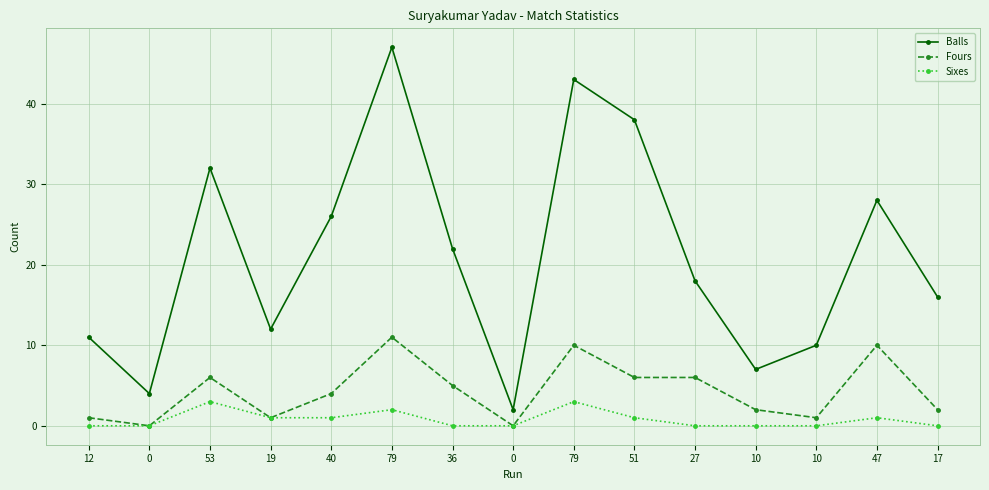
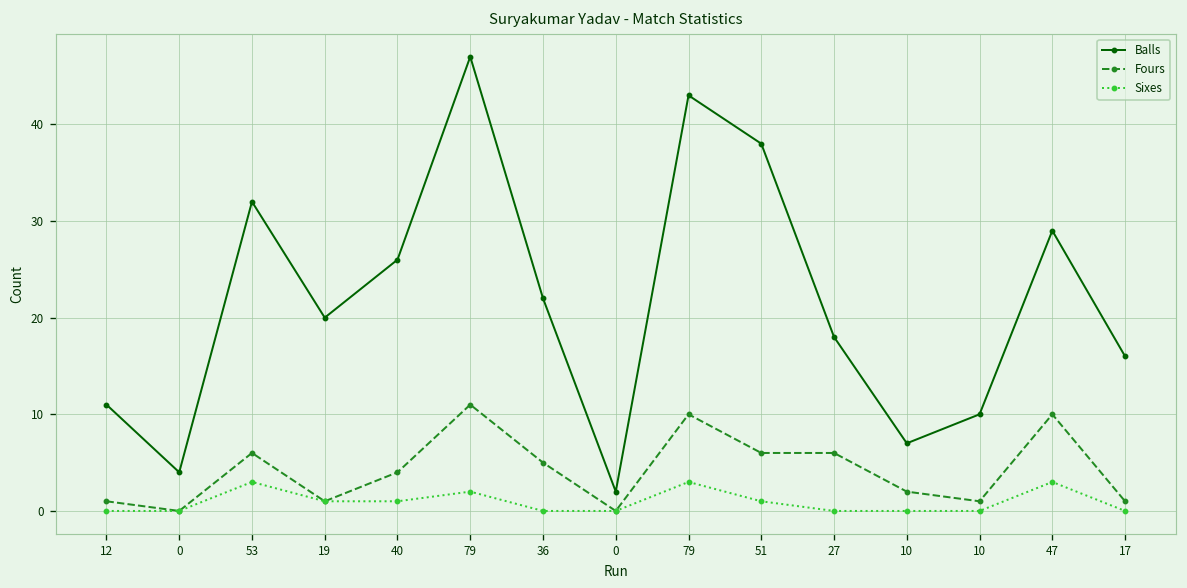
  {
    "Balls": {
      "12": 11,
      "53": 32,
-     "19": 12,
+     "19": 20,
      "40": 26,
      "36": 22,
      "51": 38,
      "27": 18,
-     "47": 28,
+     "47": 29,
      "17": 16
    },
    "Fours": {
      "12": 1,
      "53": 6,
      "40": 4,
      "36": 5,
      "51": 6,
      "27": 6,
      "47": 10,
-     "17": 2
+     "17": 1
    },
    "Sixes": {
      "12": 0,
      "53": 3,
      "40": 1,
      "36": 0,
      "51": 1,
      "27": 0,
-     "47": 1,
+     "47": 3,
      "17": 0
    }
  }
